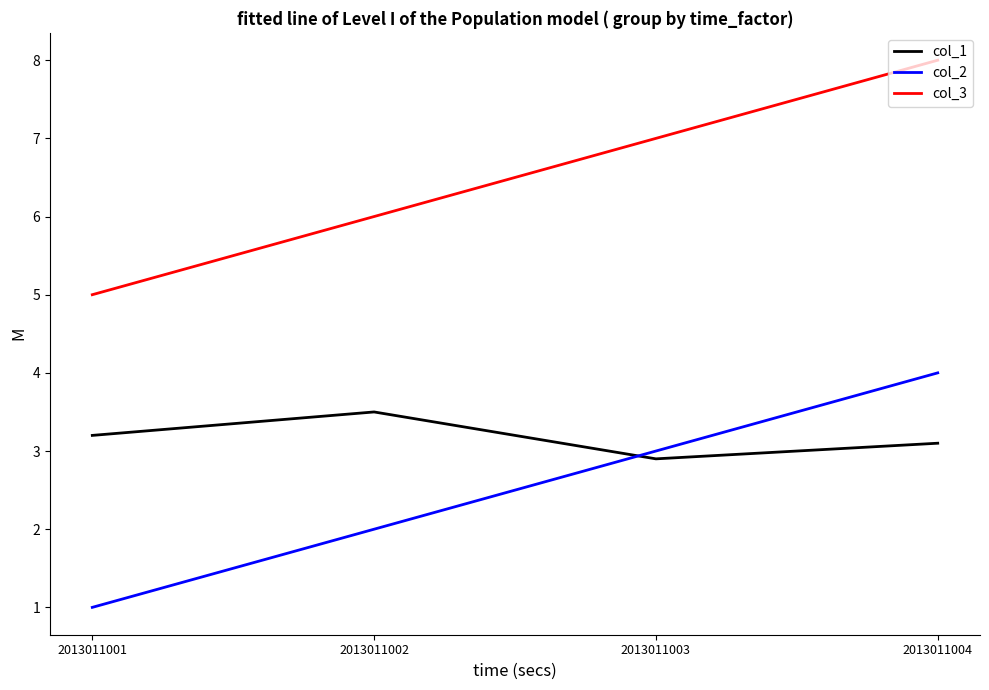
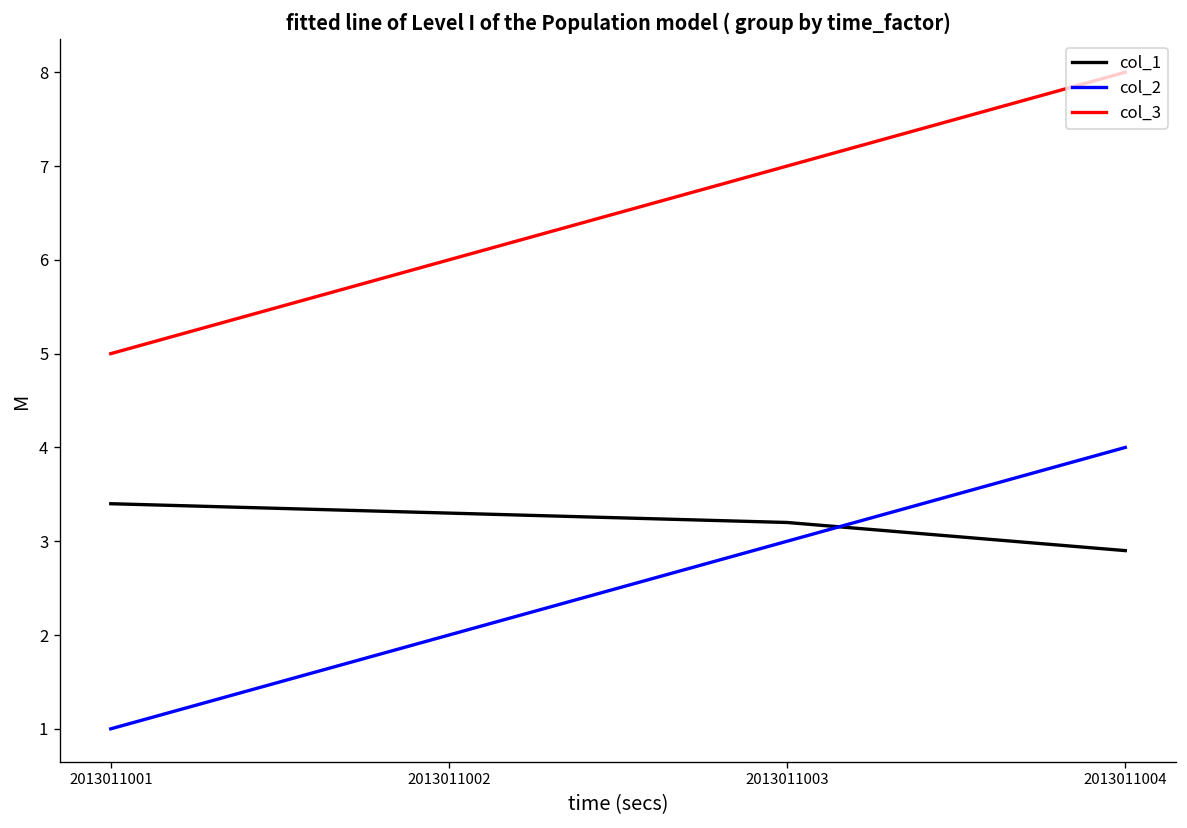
  {
    "col_1": {
-     "2013011001": 3.2,
-     "2013011002": 3.5,
-     "2013011003": 2.9,
-     "2013011004": 3.1
+     "2013011001": 3.4,
+     "2013011002": 3.3,
+     "2013011003": 3.2,
+     "2013011004": 2.9
    },
    "col_2": {
      "2013011001": 1.0,
      "2013011002": 2.0,
      "2013011003": 3.0,
      "2013011004": 4.0
    },
    "col_3": {
      "2013011001": 5.0,
      "2013011002": 6.0,
      "2013011003": 7.0
    }
  }
